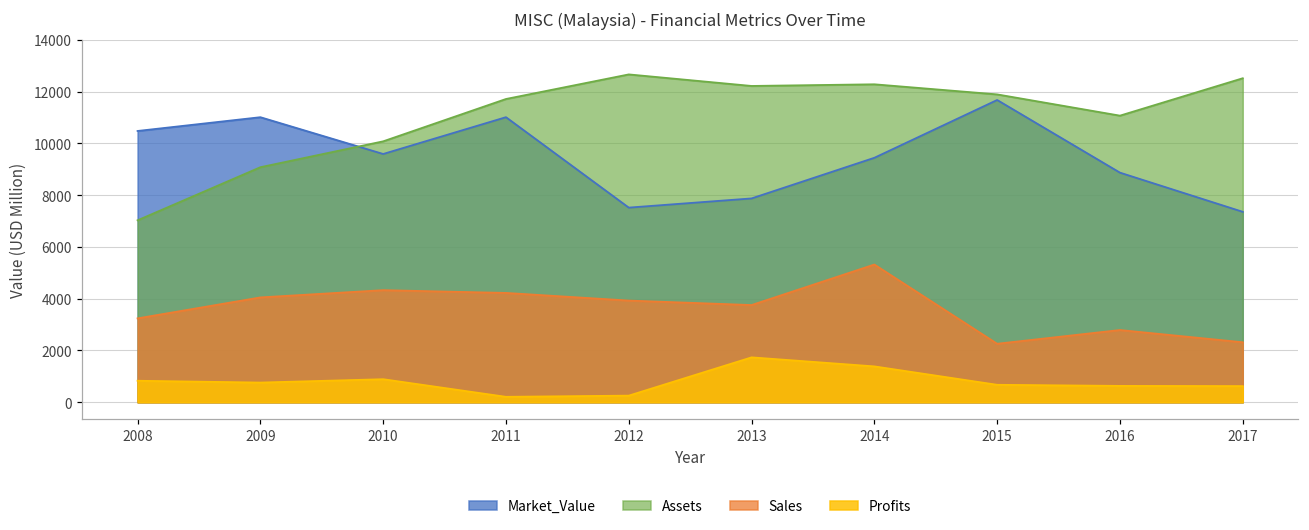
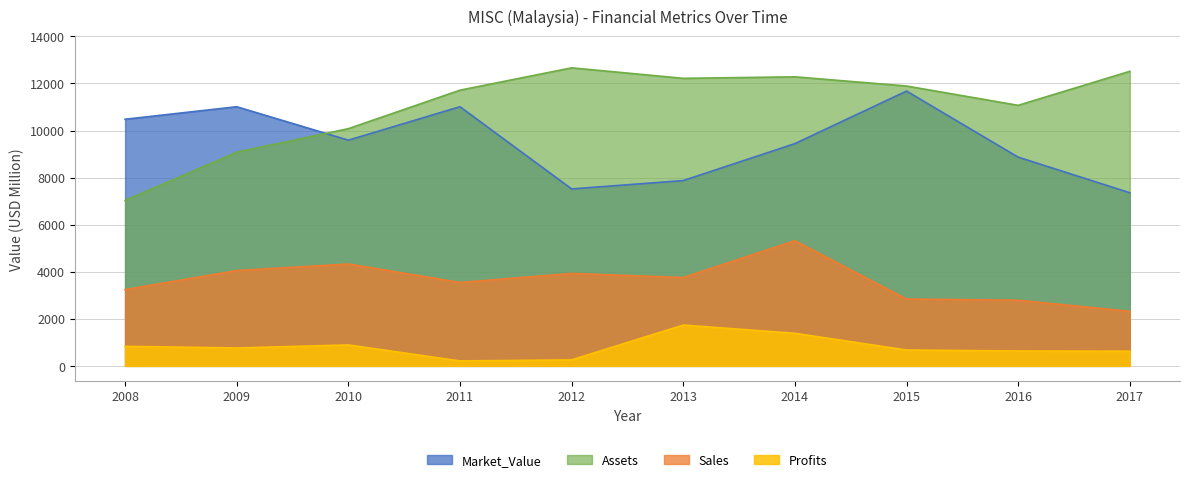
  {
    "Market_Value": {
      "2008": 10500,
      "2009": 11000,
      "2010": 9600,
      "2011": 11000,
      "2012": 7500,
      "2013": 7900,
      "2014": 9400,
      "2015": 11700,
      "2016": 8900,
      "2017": 7400
    },
    "Assets": {
      "2008": 7000,
      "2009": 9100,
      "2010": 10100,
      "2011": 11700,
      "2012": 12700,
      "2013": 12200,
      "2014": 12300,
      "2015": 11900,
      "2016": 11100,
      "2017": 12500
    },
    "Sales": {
      "2008": 3200,
      "2009": 4100,
      "2010": 4300,
-     "2011": 4200,
+     "2011": 3500,
      "2012": 3900,
      "2013": 3800,
      "2014": 5300,
-     "2015": 2300,
+     "2015": 2800,
      "2016": 2800,
      "2017": 2300
    },
    "Profits": {
      "2008": 800,
      "2009": 800,
      "2010": 900,
      "2011": 200,
      "2012": 300,
      "2013": 1700,
      "2014": 1400,
      "2015": 700,
      "2016": 600,
      "2017": 600
    }
  }
